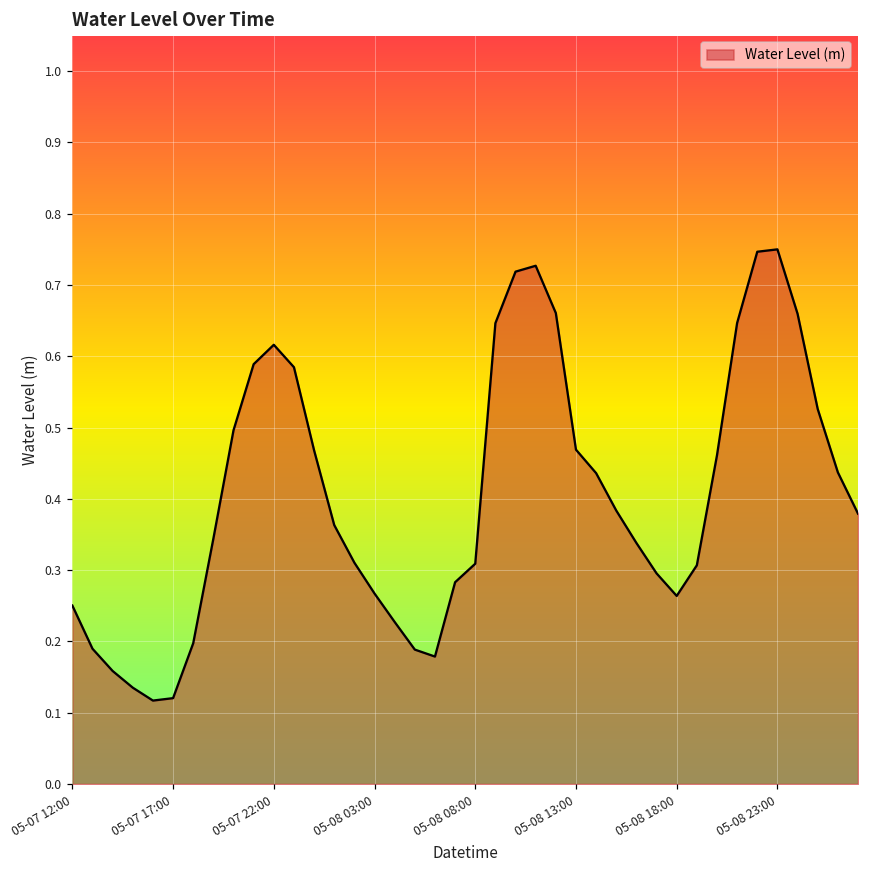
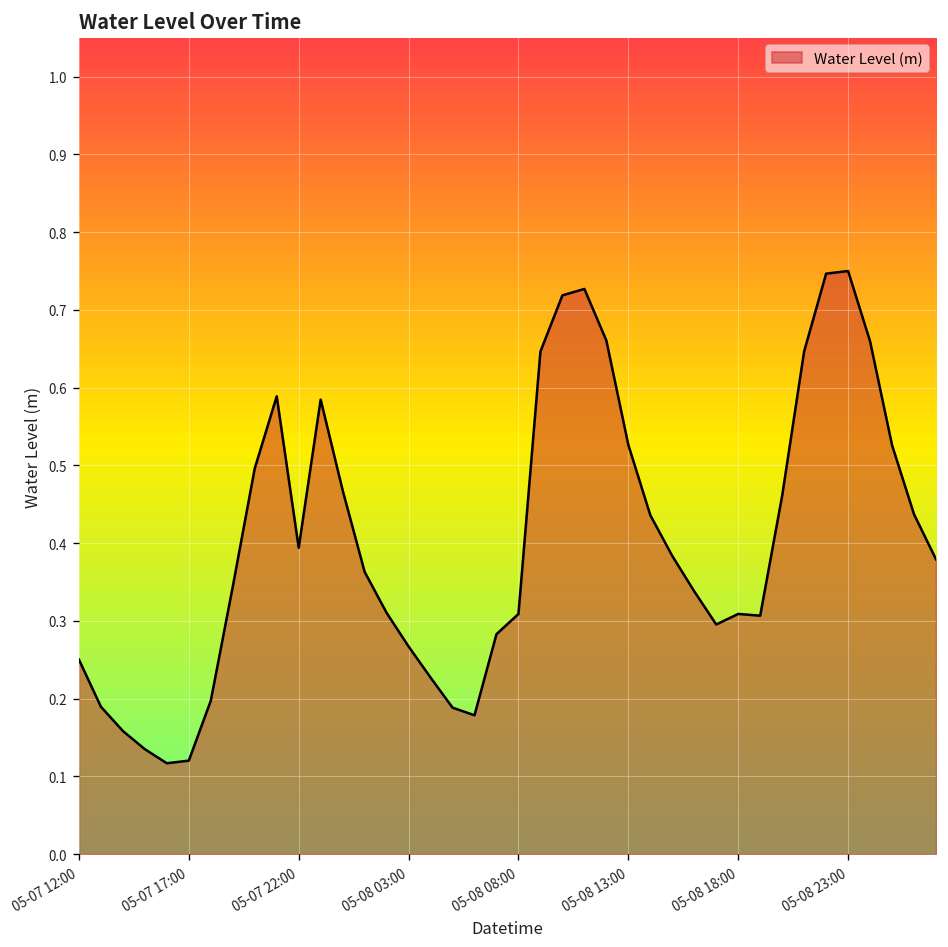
  {
    "05-07 12:00": 0.25,
    "05-07 17:00": 0.12,
-   "05-07 22:00": 0.62,
+   "05-07 22:00": 0.39,
    "05-08 03:00": 0.27,
    "05-08 08:00": 0.31,
-   "05-08 13:00": 0.47,
-   "05-08 18:00": 0.26,
+   "05-08 13:00": 0.53,
+   "05-08 18:00": 0.31,
    "05-08 23:00": 0.75
  }
